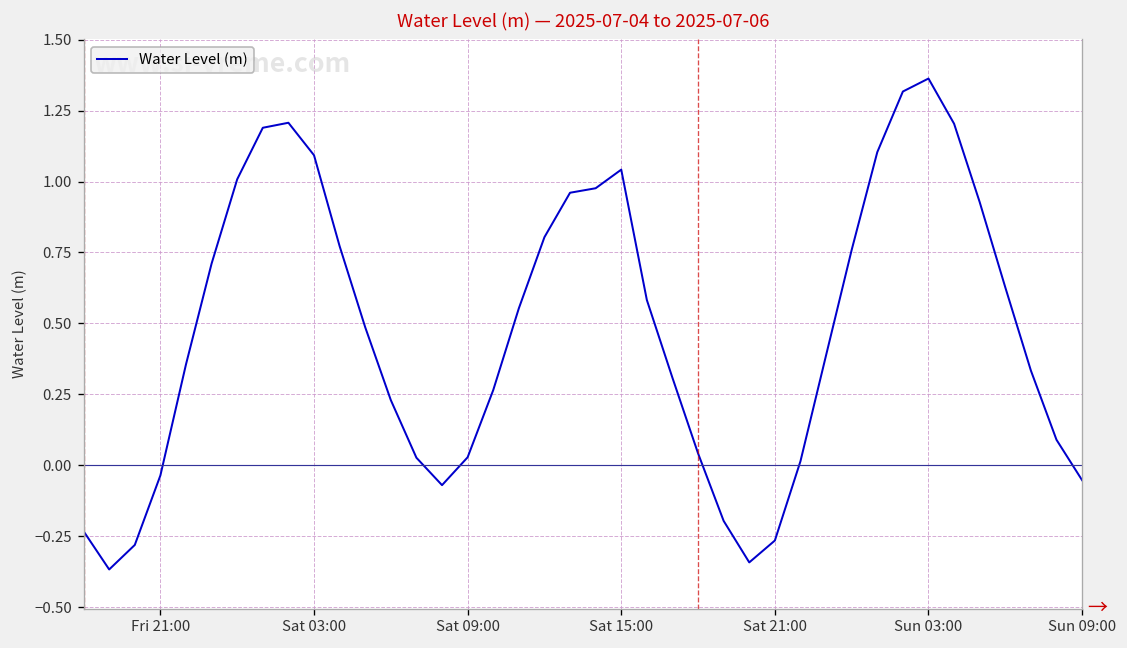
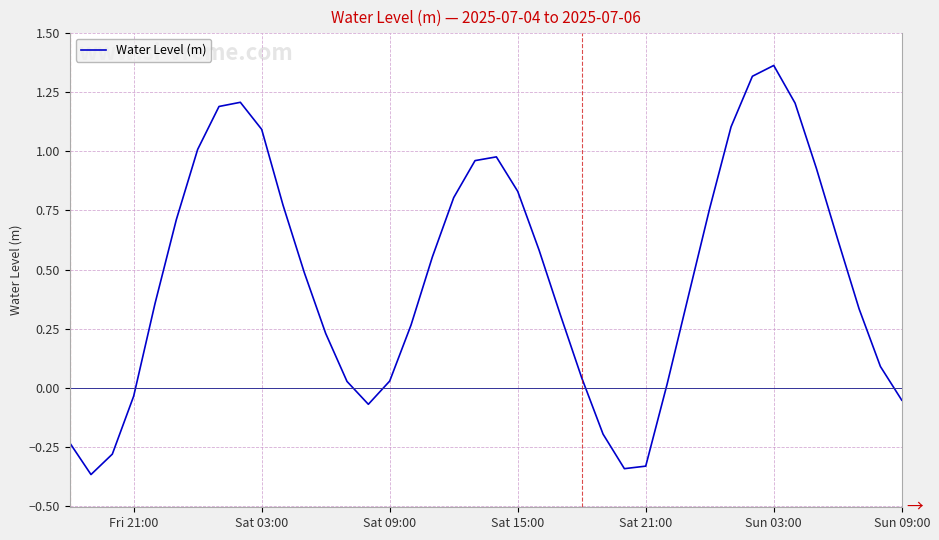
  {
    "Fri 21:00": -0.04,
    "Sat 03:00": 1.09,
    "Sat 09:00": 0.03,
-   "Sat 15:00": 1.04,
-   "Sat 21:00": -0.26,
+   "Sat 15:00": 0.83,
+   "Sat 21:00": -0.33,
    "Sun 03:00": 1.36,
    "Sun 09:00": -0.05
  }
